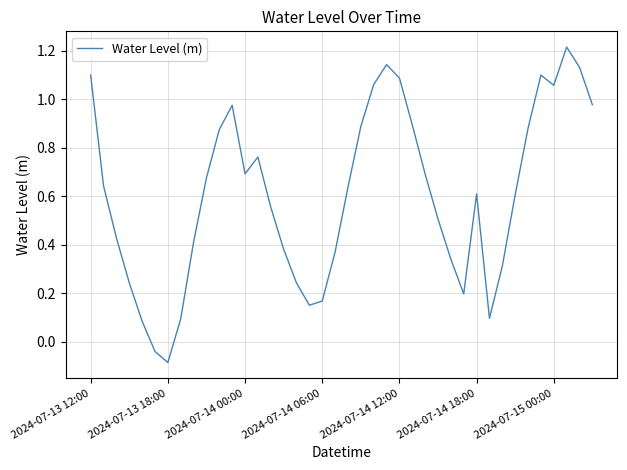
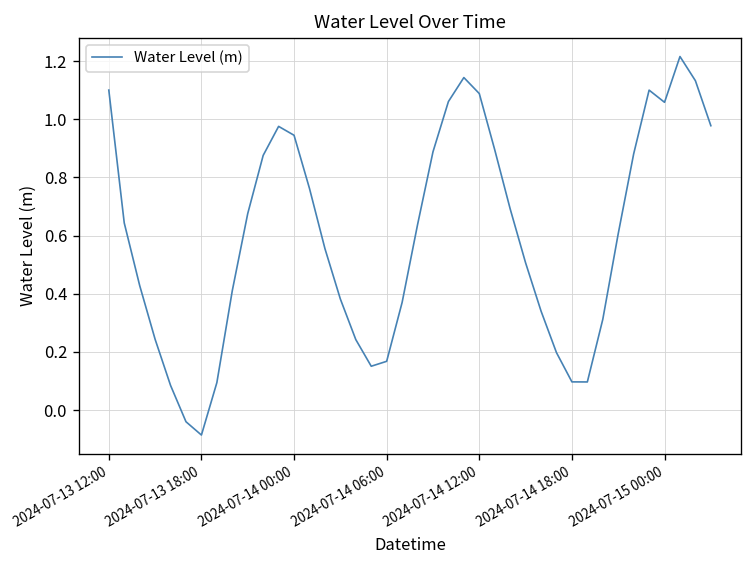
  {
    "2024-07-13 12:00": 1.10,
    "2024-07-13 18:00": -0.09,
-   "2024-07-14 00:00": 0.69,
+   "2024-07-14 00:00": 0.94,
    "2024-07-14 06:00": 0.17,
    "2024-07-14 12:00": 1.09,
-   "2024-07-14 18:00": 0.61,
+   "2024-07-14 18:00": 0.10,
    "2024-07-15 00:00": 1.06
  }
